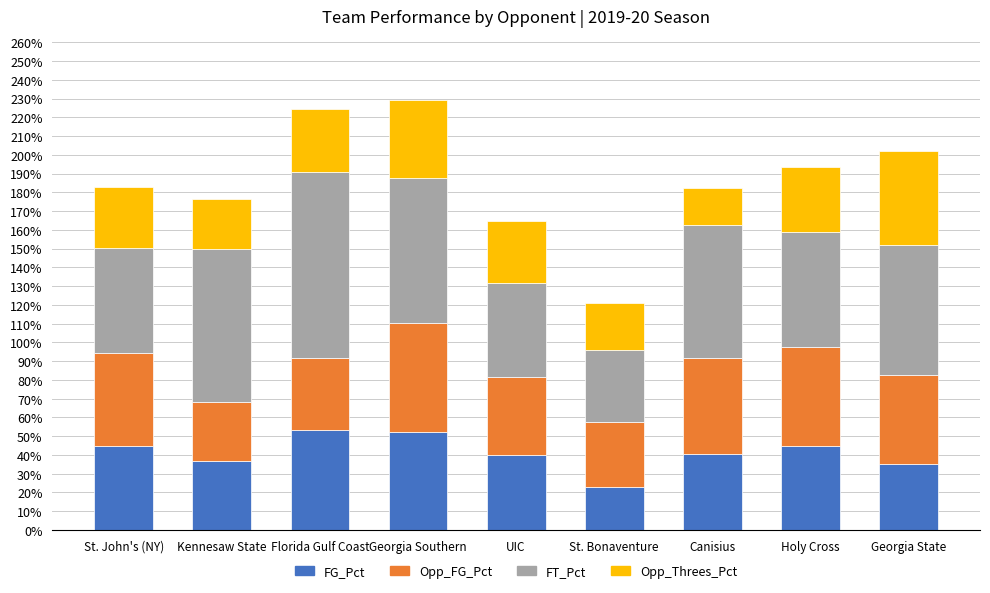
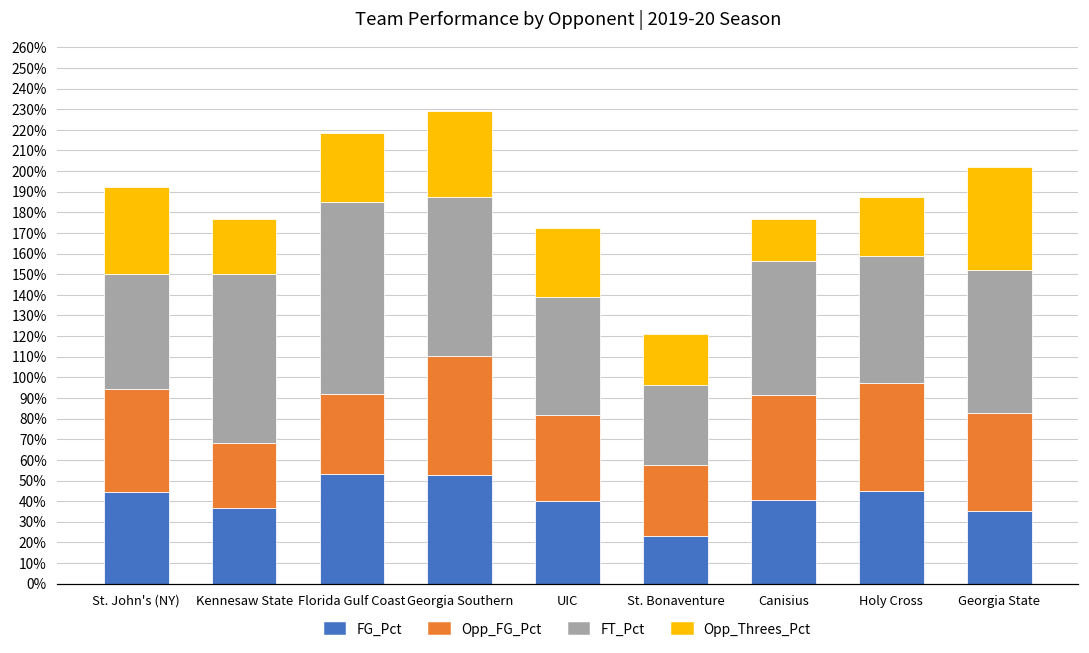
  {
    "FG_Pct": {
      "St. John's (NY)": "45%",
      "Kennesaw State": "37%",
      "Florida Gulf Coast": "53%",
      "Georgia Southern": "53%",
      "UIC": "40%",
      "St. Bonaventure": "23%",
      "Canisius": "41%",
      "Holy Cross": "45%",
      "Georgia State": "35%"
    },
    "Opp_FG_Pct": {
      "St. John's (NY)": "50%",
      "Kennesaw State": "32%",
      "Florida Gulf Coast": "39%",
      "Georgia Southern": "58%",
      "UIC": "42%",
      "St. Bonaventure": "35%",
      "Canisius": "51%",
      "Holy Cross": "53%",
      "Georgia State": "47%"
    },
    "FT_Pct": {
      "St. John's (NY)": "55%",
      "Kennesaw State": "82%",
-     "Florida Gulf Coast": "99%",
+     "Florida Gulf Coast": "93%",
      "Georgia Southern": "77%",
-     "UIC": "50%",
+     "UIC": "57%",
      "St. Bonaventure": "39%",
-     "Canisius": "71%",
+     "Canisius": "65%",
      "Holy Cross": "62%",
      "Georgia State": "70%"
    },
    "Opp_Threes_Pct": {
-     "St. John's (NY)": "33%",
+     "St. John's (NY)": "42%",
      "Kennesaw State": "27%",
      "Florida Gulf Coast": "33%",
      "Georgia Southern": "41%",
      "UIC": "33%",
      "St. Bonaventure": "25%",
      "Canisius": "20%",
-     "Holy Cross": "35%",
+     "Holy Cross": "29%",
      "Georgia State": "50%"
    }
  }
